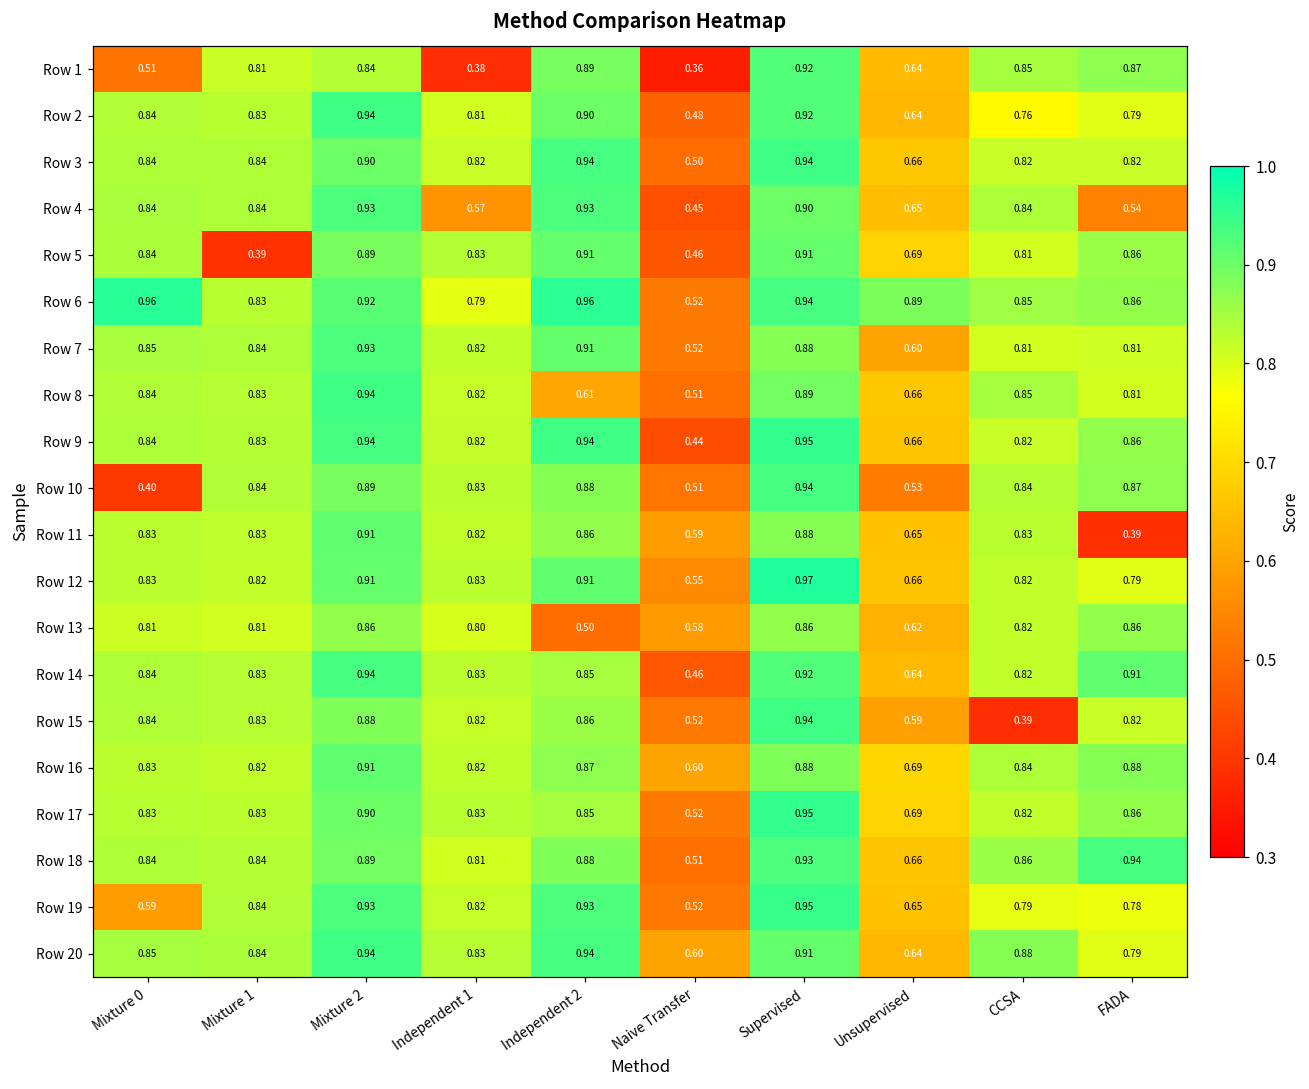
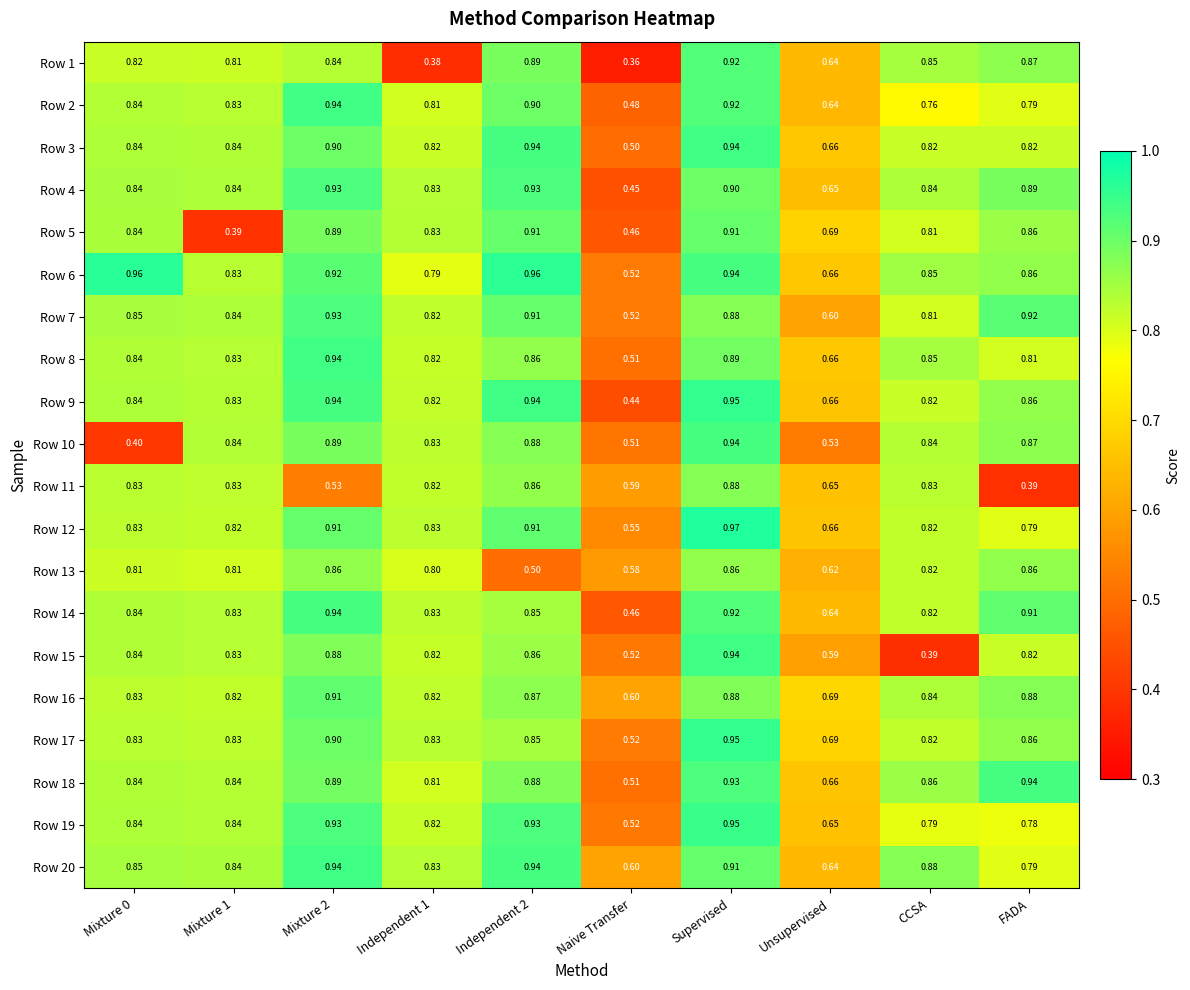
  {
    "Row 1": {
-     "Mixture 0": 0.51,
+     "Mixture 0": 0.82,
      "Mixture 1": 0.81,
      "Mixture 2": 0.84,
      "Independent 1": 0.38,
      "Independent 2": 0.89,
      "Naive Transfer": 0.36,
      "Supervised": 0.92,
      "Unsupervised": 0.64,
      "CCSA": 0.85,
      "FADA": 0.87
    },
    "Row 2": {
      "Mixture 0": 0.84,
      "Mixture 1": 0.83,
      "Mixture 2": 0.94,
      "Independent 1": 0.81,
      "Independent 2": 0.90,
      "Naive Transfer": 0.48,
      "Supervised": 0.92,
      "Unsupervised": 0.64,
      "CCSA": 0.76,
      "FADA": 0.79
    },
    "Row 3": {
      "Mixture 0": 0.84,
      "Mixture 1": 0.84,
      "Mixture 2": 0.90,
      "Independent 1": 0.82,
      "Independent 2": 0.94,
      "Naive Transfer": 0.50,
      "Supervised": 0.94,
      "Unsupervised": 0.66,
      "CCSA": 0.82,
      "FADA": 0.82
    },
    "Row 4": {
      "Mixture 0": 0.84,
      "Mixture 1": 0.84,
      "Mixture 2": 0.93,
-     "Independent 1": 0.57,
+     "Independent 1": 0.83,
      "Independent 2": 0.93,
      "Naive Transfer": 0.45,
      "Supervised": 0.90,
      "Unsupervised": 0.65,
      "CCSA": 0.84,
-     "FADA": 0.54
+     "FADA": 0.89
    },
    "Row 5": {
      "Mixture 0": 0.84,
      "Mixture 1": 0.39,
      "Mixture 2": 0.89,
      "Independent 1": 0.83,
      "Independent 2": 0.91,
      "Naive Transfer": 0.46,
      "Supervised": 0.91,
      "Unsupervised": 0.69,
      "CCSA": 0.81,
      "FADA": 0.86
    },
    "Row 6": {
      "Mixture 0": 0.96,
      "Mixture 1": 0.83,
      "Mixture 2": 0.92,
      "Independent 1": 0.79,
      "Independent 2": 0.96,
      "Naive Transfer": 0.52,
      "Supervised": 0.94,
-     "Unsupervised": 0.89,
+     "Unsupervised": 0.66,
      "CCSA": 0.85,
      "FADA": 0.86
    },
    "Row 7": {
      "Mixture 0": 0.85,
      "Mixture 1": 0.84,
      "Mixture 2": 0.93,
      "Independent 1": 0.82,
      "Independent 2": 0.91,
      "Naive Transfer": 0.52,
      "Supervised": 0.88,
      "Unsupervised": 0.60,
      "CCSA": 0.81,
-     "FADA": 0.81
+     "FADA": 0.92
    },
    "Row 8": {
      "Mixture 0": 0.84,
      "Mixture 1": 0.83,
      "Mixture 2": 0.94,
      "Independent 1": 0.82,
-     "Independent 2": 0.61,
+     "Independent 2": 0.86,
      "Naive Transfer": 0.51,
      "Supervised": 0.89,
      "Unsupervised": 0.66,
      "CCSA": 0.85,
      "FADA": 0.81
    },
    "Row 9": {
      "Mixture 0": 0.84,
      "Mixture 1": 0.83,
      "Mixture 2": 0.94,
      "Independent 1": 0.82,
      "Independent 2": 0.94,
      "Naive Transfer": 0.44,
      "Supervised": 0.95,
      "Unsupervised": 0.66,
      "CCSA": 0.82,
      "FADA": 0.86
    },
    "Row 10": {
      "Mixture 0": 0.40,
      "Mixture 1": 0.84,
      "Mixture 2": 0.89,
      "Independent 1": 0.83,
      "Independent 2": 0.88,
      "Naive Transfer": 0.51,
      "Supervised": 0.94,
      "Unsupervised": 0.53,
      "CCSA": 0.84,
      "FADA": 0.87
    },
    "Row 11": {
      "Mixture 0": 0.83,
      "Mixture 1": 0.83,
-     "Mixture 2": 0.91,
+     "Mixture 2": 0.53,
      "Independent 1": 0.82,
      "Independent 2": 0.86,
      "Naive Transfer": 0.59,
      "Supervised": 0.88,
      "Unsupervised": 0.65,
      "CCSA": 0.83,
      "FADA": 0.39
    },
    "Row 12": {
      "Mixture 0": 0.83,
      "Mixture 1": 0.82,
      "Mixture 2": 0.91,
      "Independent 1": 0.83,
      "Independent 2": 0.91,
      "Naive Transfer": 0.55,
      "Supervised": 0.97,
      "Unsupervised": 0.66,
      "CCSA": 0.82,
      "FADA": 0.79
    },
    "Row 13": {
      "Mixture 0": 0.81,
      "Mixture 1": 0.81,
      "Mixture 2": 0.86,
      "Independent 1": 0.80,
      "Independent 2": 0.50,
      "Naive Transfer": 0.58,
      "Supervised": 0.86,
      "Unsupervised": 0.62,
      "CCSA": 0.82,
      "FADA": 0.86
    },
    "Row 14": {
      "Mixture 0": 0.84,
      "Mixture 1": 0.83,
      "Mixture 2": 0.94,
      "Independent 1": 0.83,
      "Independent 2": 0.85,
      "Naive Transfer": 0.46,
      "Supervised": 0.92,
      "Unsupervised": 0.64,
      "CCSA": 0.82,
      "FADA": 0.91
    },
    "Row 15": {
      "Mixture 0": 0.84,
      "Mixture 1": 0.83,
      "Mixture 2": 0.88,
      "Independent 1": 0.82,
      "Independent 2": 0.86,
      "Naive Transfer": 0.52,
      "Supervised": 0.94,
      "Unsupervised": 0.59,
      "CCSA": 0.39,
      "FADA": 0.82
    },
    "Row 16": {
      "Mixture 0": 0.83,
      "Mixture 1": 0.82,
      "Mixture 2": 0.91,
      "Independent 1": 0.82,
      "Independent 2": 0.87,
      "Naive Transfer": 0.60,
      "Supervised": 0.88,
      "Unsupervised": 0.69,
      "CCSA": 0.84,
      "FADA": 0.88
    },
    "Row 17": {
      "Mixture 0": 0.83,
      "Mixture 1": 0.83,
      "Mixture 2": 0.90,
      "Independent 1": 0.83,
      "Independent 2": 0.85,
      "Naive Transfer": 0.52,
      "Supervised": 0.95,
      "Unsupervised": 0.69,
      "CCSA": 0.82,
      "FADA": 0.86
    },
    "Row 18": {
      "Mixture 0": 0.84,
      "Mixture 1": 0.84,
      "Mixture 2": 0.89,
      "Independent 1": 0.81,
      "Independent 2": 0.88,
      "Naive Transfer": 0.51,
      "Supervised": 0.93,
      "Unsupervised": 0.66,
      "CCSA": 0.86,
      "FADA": 0.94
    },
    "Row 19": {
-     "Mixture 0": 0.59,
+     "Mixture 0": 0.84,
      "Mixture 1": 0.84,
      "Mixture 2": 0.93,
      "Independent 1": 0.82,
      "Independent 2": 0.93,
      "Naive Transfer": 0.52,
      "Supervised": 0.95,
      "Unsupervised": 0.65,
      "CCSA": 0.79,
      "FADA": 0.78
    },
    "Row 20": {
      "Mixture 0": 0.85,
      "Mixture 1": 0.84,
      "Mixture 2": 0.94,
      "Independent 1": 0.83,
      "Independent 2": 0.94,
      "Naive Transfer": 0.60,
      "Supervised": 0.91,
      "Unsupervised": 0.64,
      "CCSA": 0.88,
      "FADA": 0.79
    }
  }
